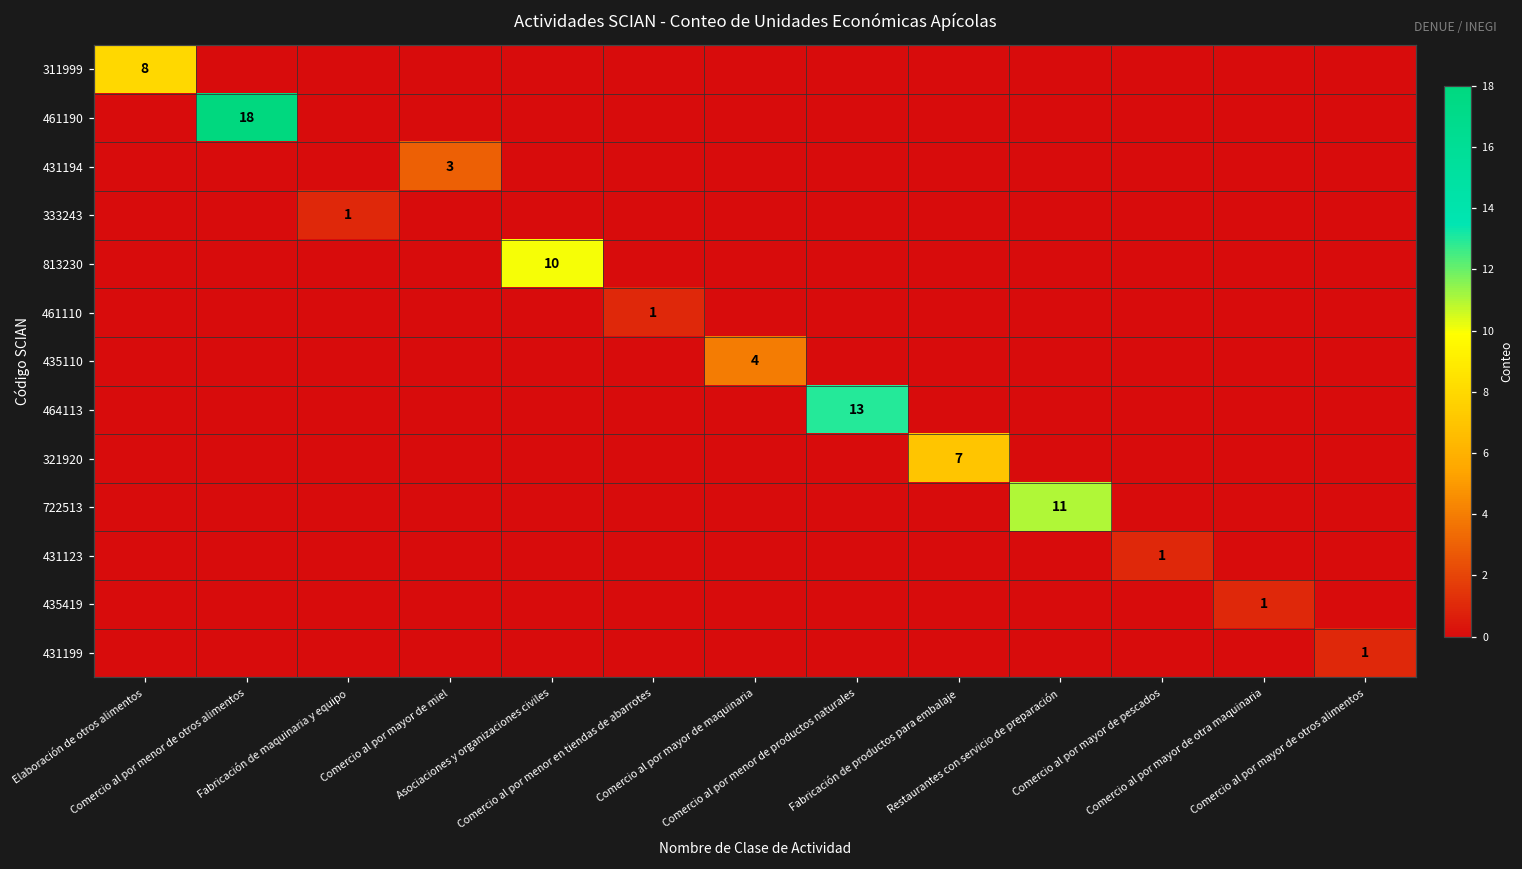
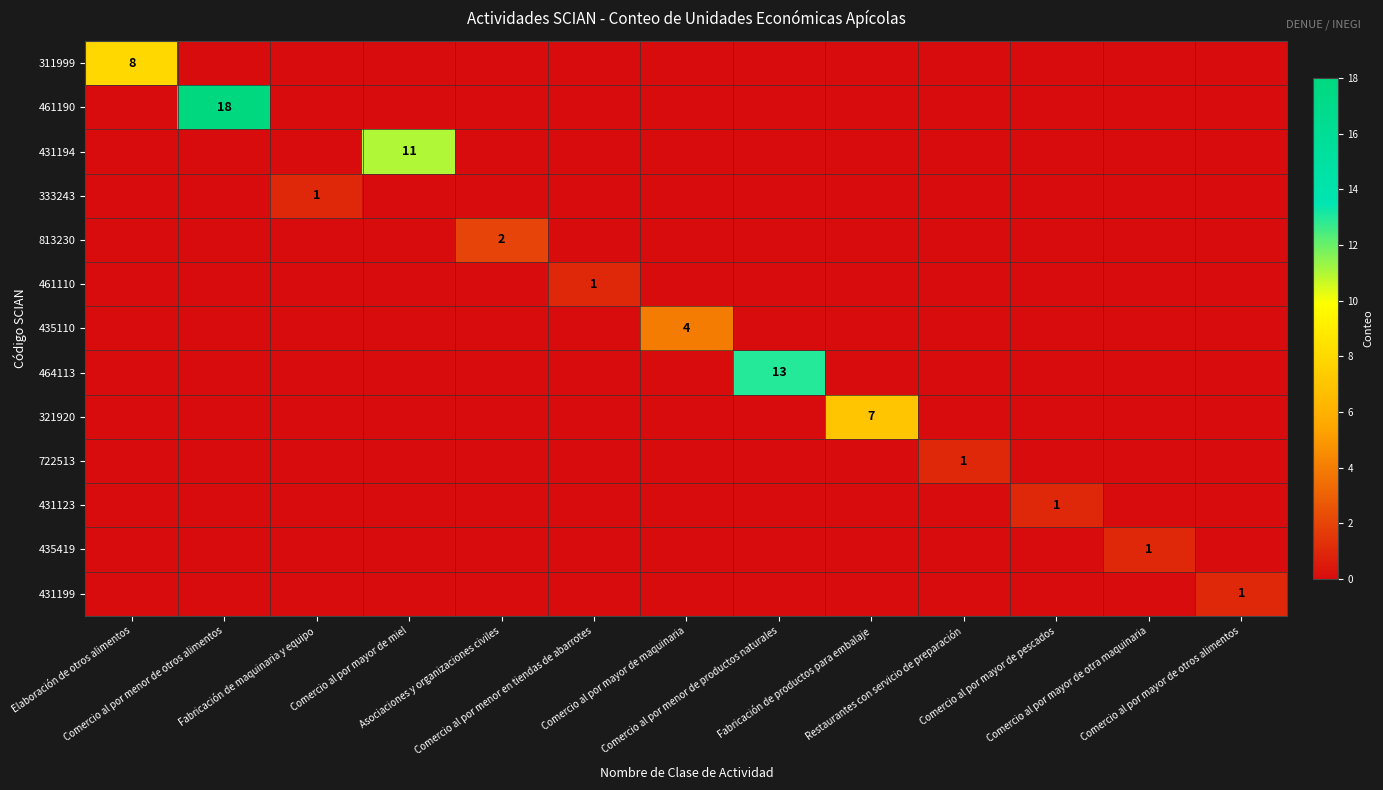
  {
    "311999": {
      "Elaboración de otros alimentos": 8
    },
    "461190": {
      "Comercio al por menor de otros alimentos": 18
    },
    "431194": {
-     "Comercio al por mayor de miel": 3
+     "Comercio al por mayor de miel": 11
    },
    "333243": {
      "Fabricación de maquinaria y equipo": 1
    },
    "813230": {
-     "Asociaciones y organizaciones civiles": 10
+     "Asociaciones y organizaciones civiles": 2
    },
    "461110": {
      "Comercio al por menor en tiendas de abarrotes": 1
    },
    "435110": {
      "Comercio al por mayor de maquinaria": 4
    },
    "464113": {
      "Comercio al por menor de productos naturales": 13
    },
    "321920": {
      "Fabricación de productos para embalaje": 7
    },
    "722513": {
-     "Restaurantes con servicio de preparación": 11
+     "Restaurantes con servicio de preparación": 1
    },
    "431123": {
      "Comercio al por mayor de pescados": 1
    },
    "435419": {
      "Comercio al por mayor de otra maquinaria": 1
    },
    "431199": {
      "Comercio al por mayor de otros alimentos": 1
    }
  }
